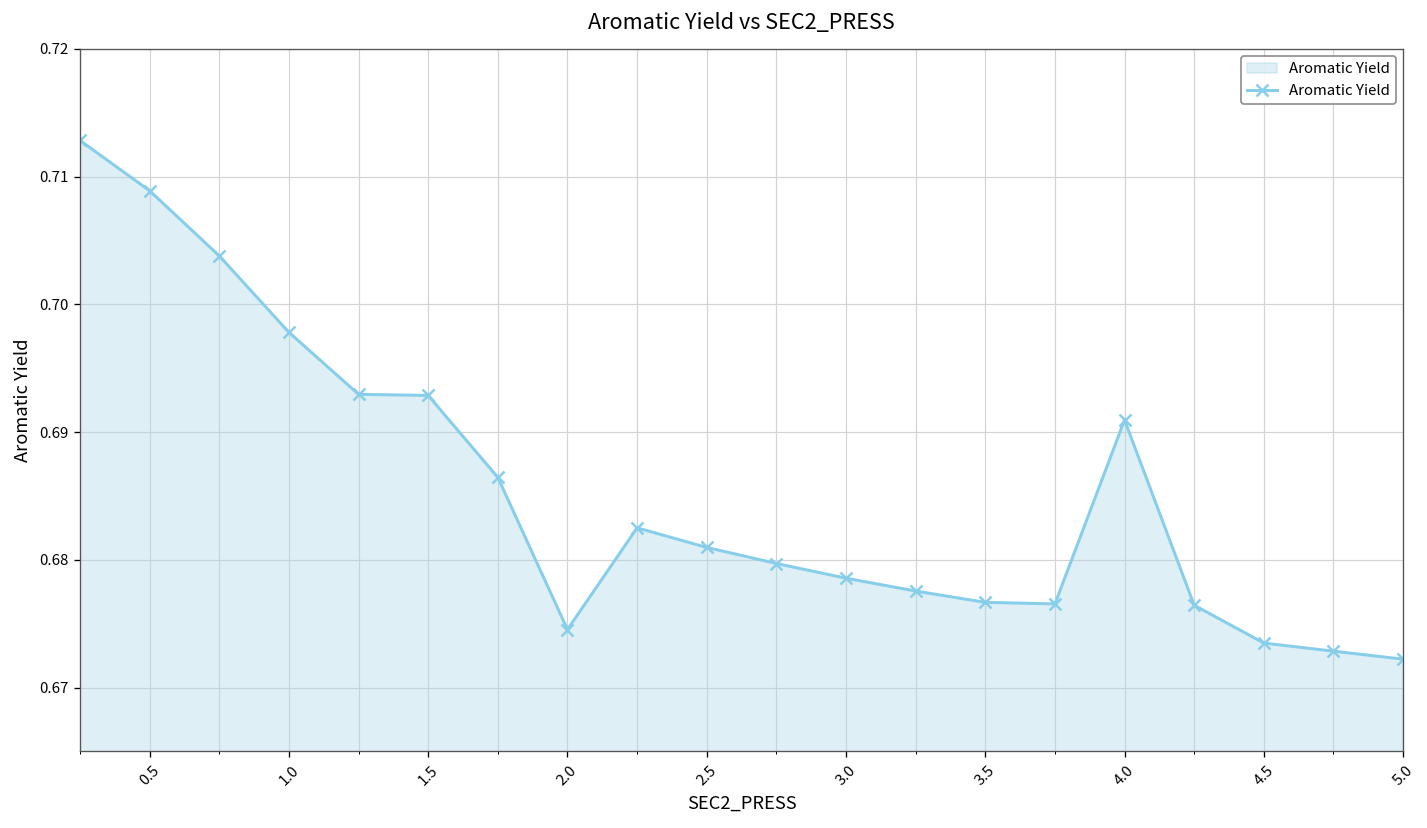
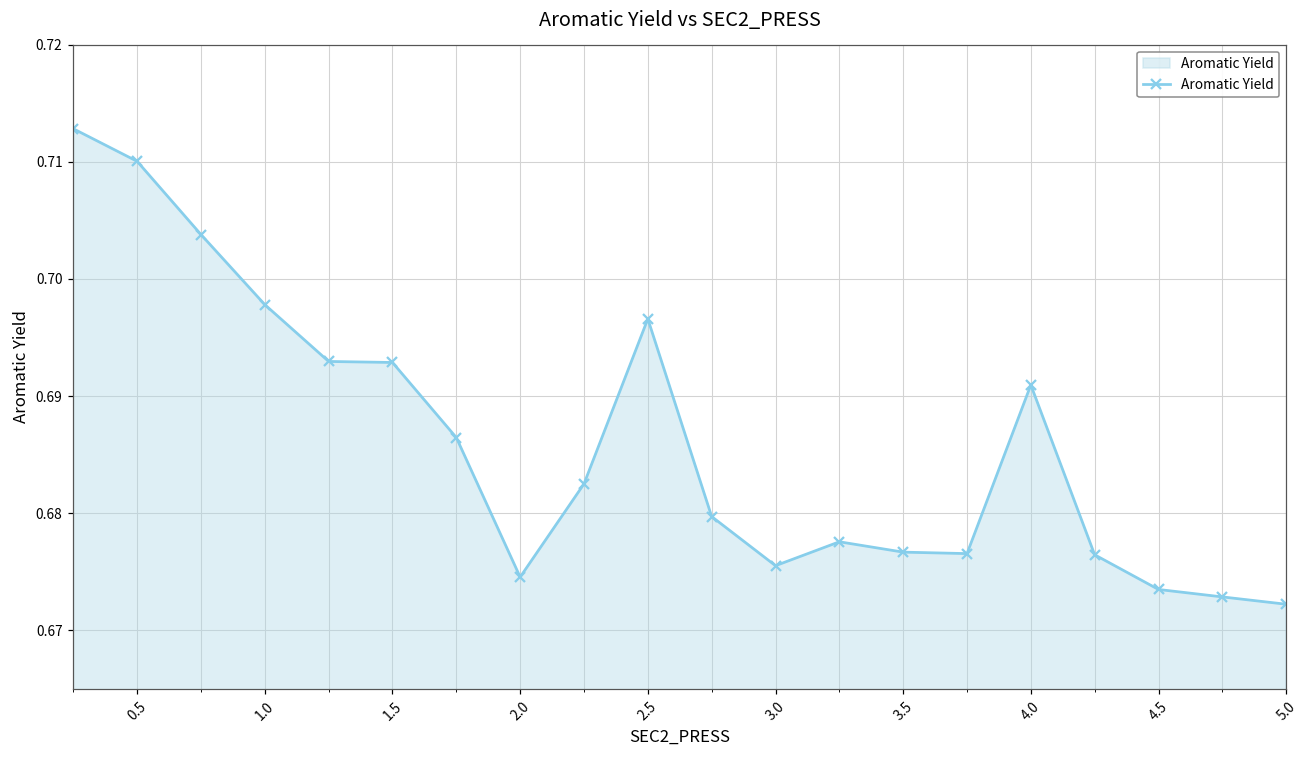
  {
-   "0.5": 0.7089,
+   "0.5": 0.7100,
    "1.0": 0.6978,
    "1.5": 0.6929,
    "2.0": 0.6745,
-   "2.5": 0.6810,
-   "3.0": 0.6786,
+   "2.5": 0.6966,
+   "3.0": 0.6755,
    "3.5": 0.6767,
    "4.0": 0.6909,
    "4.5": 0.6735,
    "5.0": 0.6722
  }
